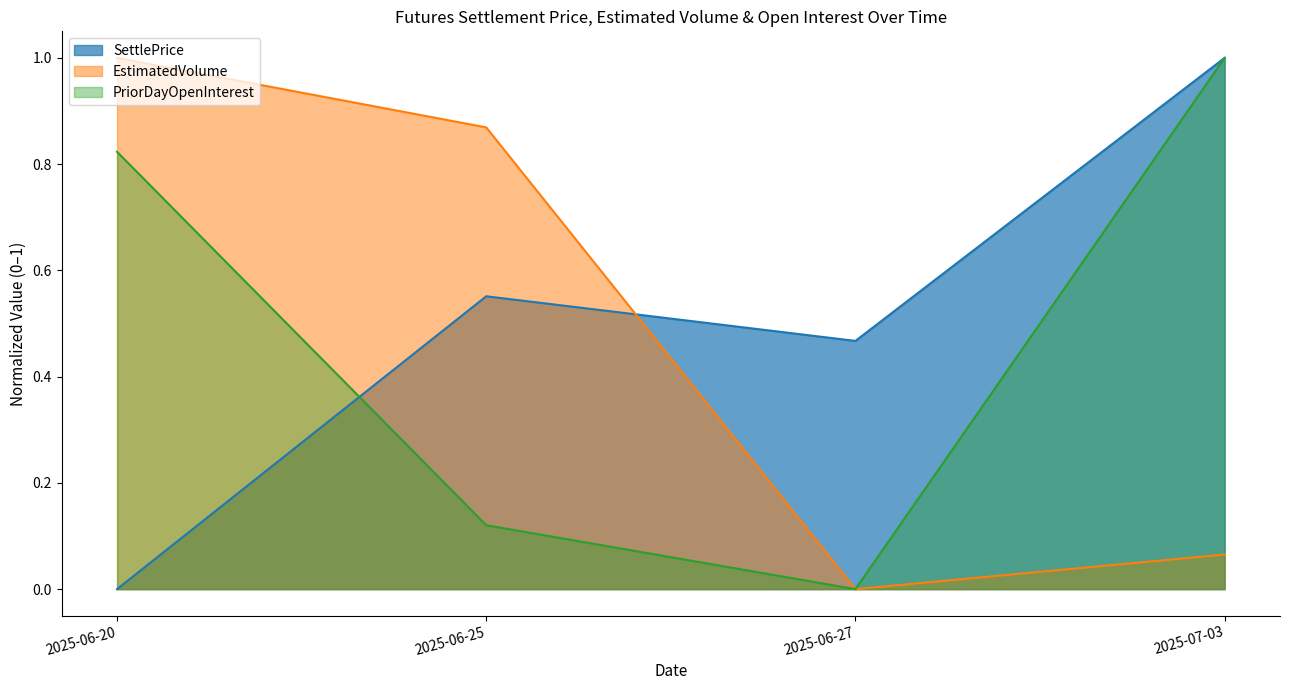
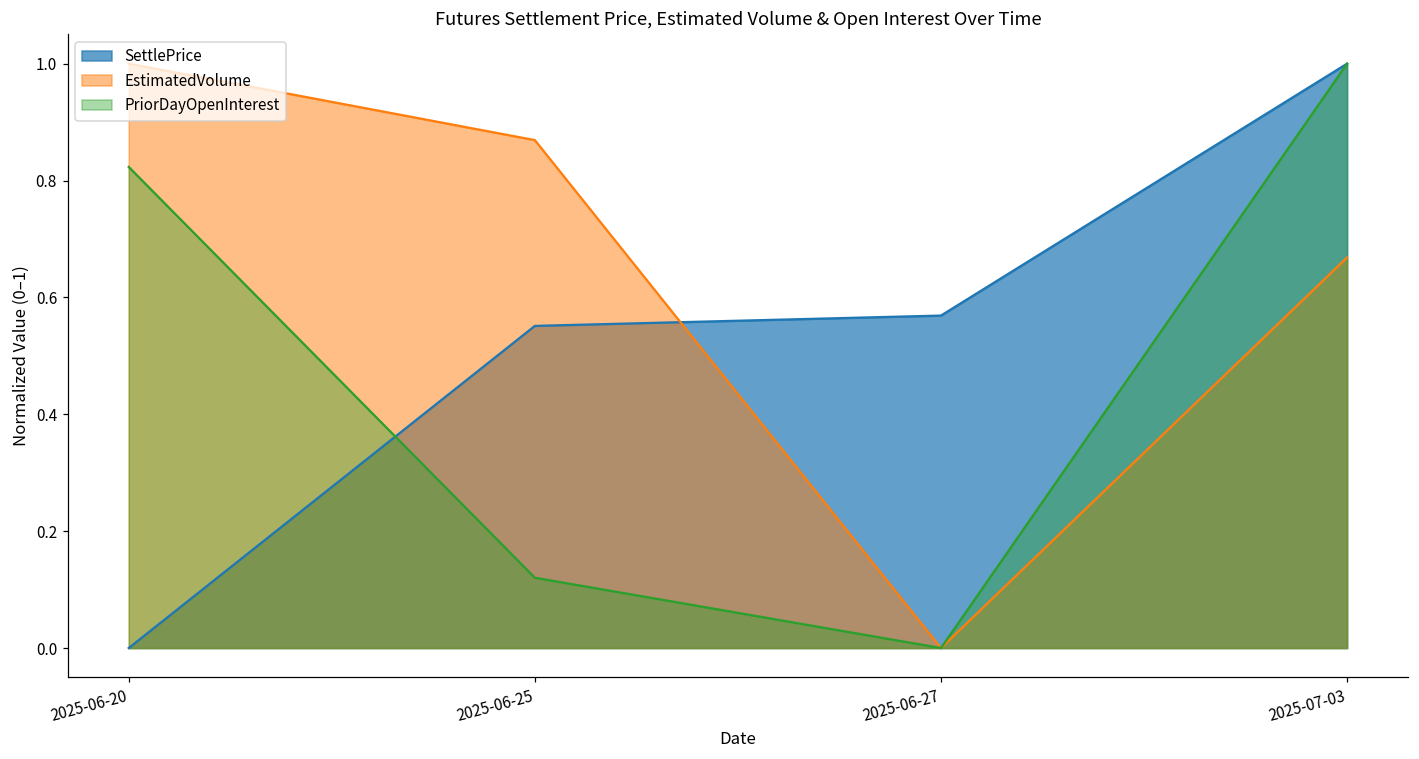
  {
    "SettlePrice": {
      "2025-06-20": 0.00,
      "2025-06-25": 0.55,
-     "2025-06-27": 0.47
+     "2025-06-27": 0.57
    },
    "EstimatedVolume": {
      "2025-06-25": 0.87,
-     "2025-07-03": 0.07
+     "2025-07-03": 0.67
    },
    "PriorDayOpenInterest": {
      "2025-06-20": 0.82,
      "2025-06-25": 0.12
    }
  }
